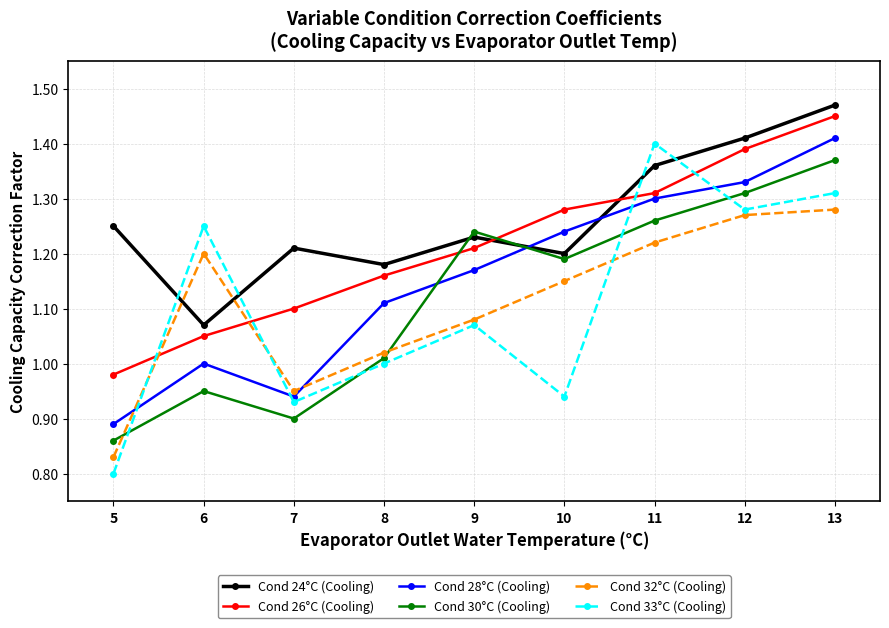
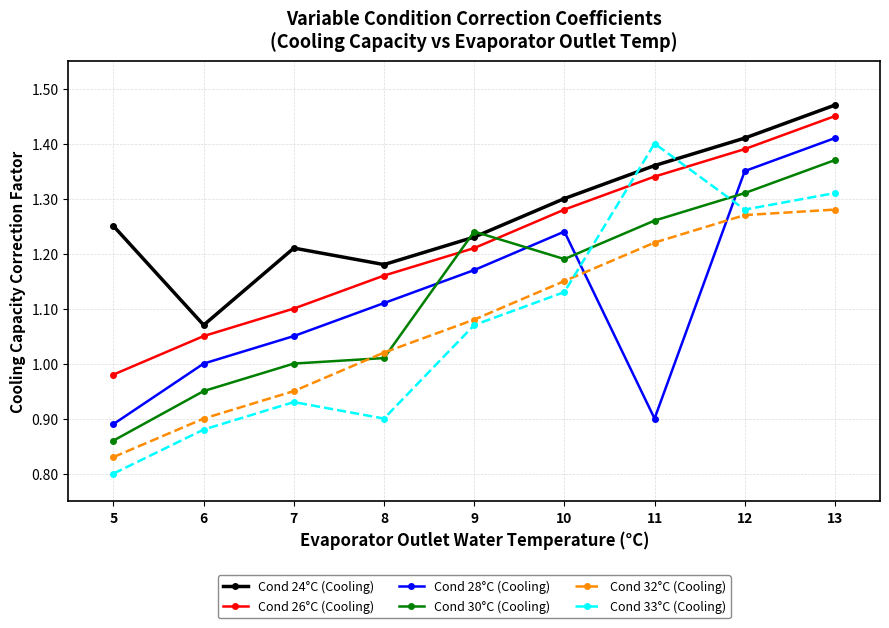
  {
    "Cond 24°C (Cooling)": {
      "5": 1.25,
      "6": 1.07,
      "7": 1.21,
      "8": 1.18,
      "9": 1.23,
-     "10": 1.2,
+     "10": 1.3,
      "11": 1.36,
      "12": 1.41,
      "13": 1.47
    },
    "Cond 26°C (Cooling)": {
      "5": 0.98,
      "6": 1.05,
      "7": 1.10,
      "8": 1.16,
      "9": 1.21,
      "10": 1.28,
-     "11": 1.31,
+     "11": 1.34,
      "12": 1.39,
      "13": 1.45
    },
    "Cond 28°C (Cooling)": {
      "5": 0.89,
      "6": 1.00,
-     "7": 0.94,
+     "7": 1.05,
      "8": 1.11,
      "9": 1.17,
      "10": 1.24,
-     "11": 1.3,
-     "12": 1.33,
+     "11": 0.9,
+     "12": 1.35,
      "13": 1.41
    },
    "Cond 30°C (Cooling)": {
      "5": 0.86,
      "6": 0.95,
-     "7": 0.9,
+     "7": 1.0,
      "8": 1.01,
      "9": 1.24,
      "10": 1.19,
      "11": 1.26,
      "12": 1.31,
      "13": 1.37
    },
    "Cond 32°C (Cooling)": {
      "5": 0.83,
-     "6": 1.2,
+     "6": 0.9,
      "7": 0.95,
      "8": 1.02,
      "9": 1.08,
      "10": 1.15,
      "11": 1.22,
      "12": 1.27,
      "13": 1.28
    },
    "Cond 33°C (Cooling)": {
      "5": 0.80,
-     "6": 1.25,
+     "6": 0.88,
      "7": 0.93,
-     "8": 1.0,
+     "8": 0.9,
      "9": 1.07,
-     "10": 0.94,
+     "10": 1.13,
      "11": 1.40,
      "12": 1.28,
      "13": 1.31
    }
  }
